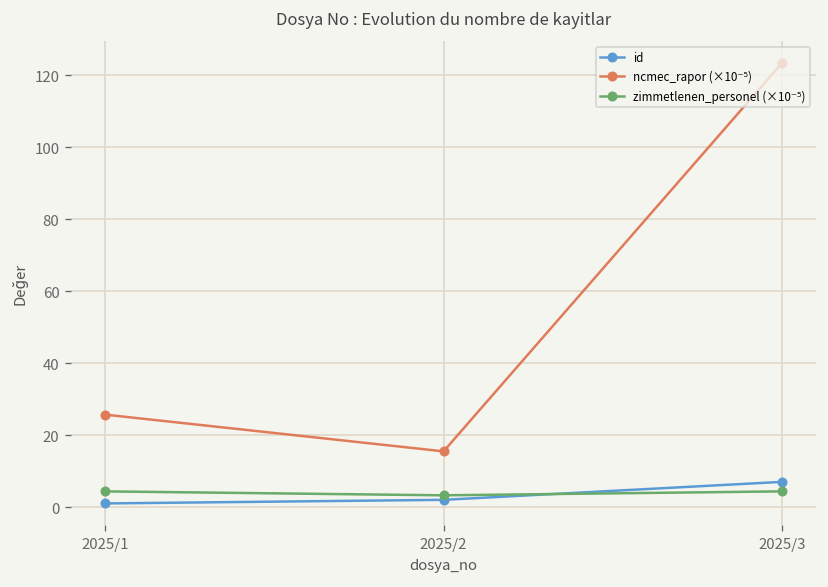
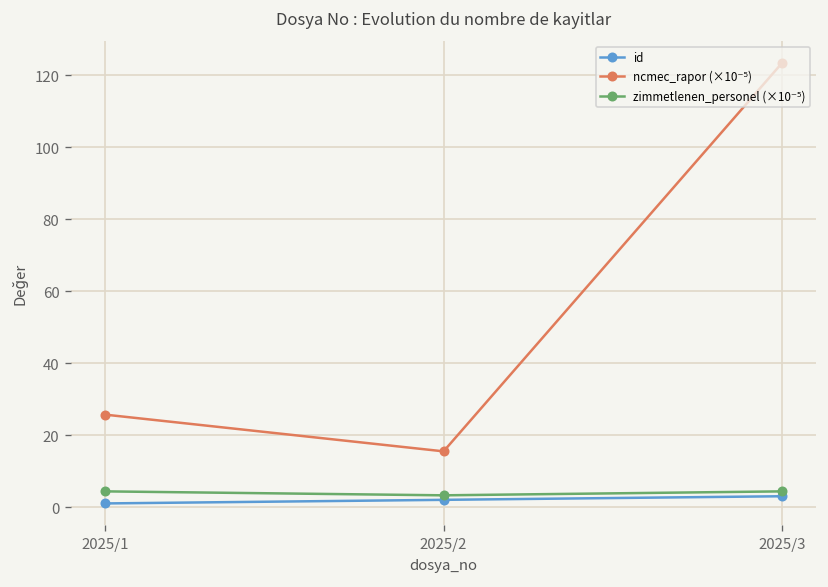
  {
    "id": {
      "2025/1": 1,
      "2025/2": 2,
-     "2025/3": 7
+     "2025/3": 3
    },
    "ncmec_rapor (×10⁻⁵)": {
      "2025/1": 26,
      "2025/2": 15
    },
    "zimmetlenen_personel (×10⁻⁵)": {
      "2025/1": 4,
      "2025/2": 3,
      "2025/3": 4
    }
  }
